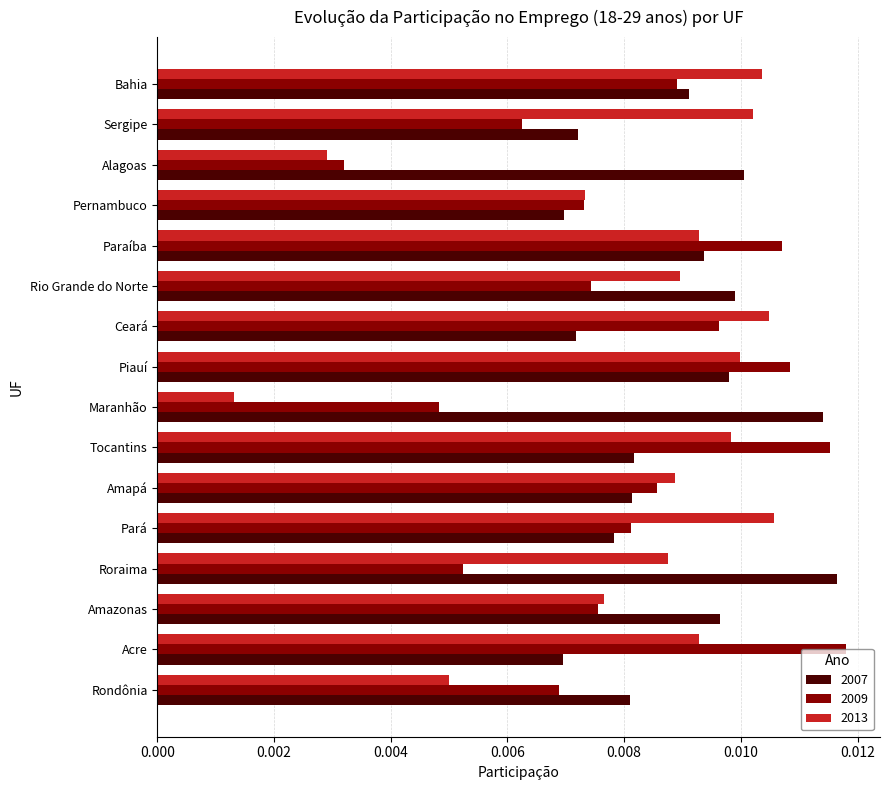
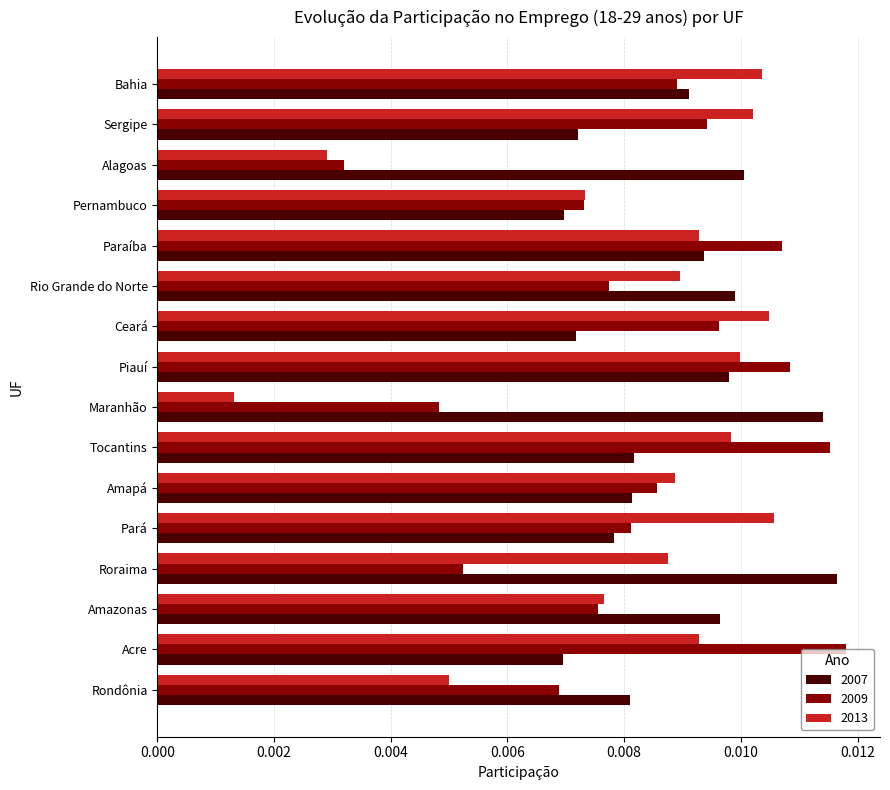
  {
    "2007": {
      "Bahia": 0.0091,
      "Sergipe": 0.0072,
      "Alagoas": 0.0101,
      "Pernambuco": 0.0070,
      "Paraíba": 0.0094,
      "Rio Grande do Norte": 0.0099,
      "Ceará": 0.0072,
      "Piauí": 0.0098,
      "Maranhão": 0.0114,
      "Tocantins": 0.0082,
      "Amapá": 0.0081,
      "Pará": 0.0078,
      "Roraima": 0.0116,
      "Amazonas": 0.0096,
      "Acre": 0.0070,
      "Rondônia": 0.0081
    },
    "2009": {
      "Bahia": 0.0089,
-     "Sergipe": 0.0063,
+     "Sergipe": 0.0094,
      "Alagoas": 0.0032,
      "Pernambuco": 0.0073,
      "Paraíba": 0.0107,
-     "Rio Grande do Norte": 0.0074,
+     "Rio Grande do Norte": 0.0077,
      "Ceará": 0.0096,
      "Piauí": 0.0109,
      "Maranhão": 0.0048,
      "Tocantins": 0.0115,
      "Amapá": 0.0086,
      "Pará": 0.0081,
      "Roraima": 0.0052,
      "Amazonas": 0.0076,
      "Rondônia": 0.0069
    },
    "2013": {
      "Bahia": 0.0104,
      "Sergipe": 0.0102,
      "Alagoas": 0.0029,
      "Pernambuco": 0.0073,
      "Paraíba": 0.0093,
      "Rio Grande do Norte": 0.0090,
      "Ceará": 0.0105,
      "Piauí": 0.0100,
      "Maranhão": 0.0013,
      "Tocantins": 0.0098,
      "Amapá": 0.0089,
      "Pará": 0.0106,
      "Roraima": 0.0087,
      "Amazonas": 0.0076,
      "Acre": 0.0093,
      "Rondônia": 0.0050
    }
  }
